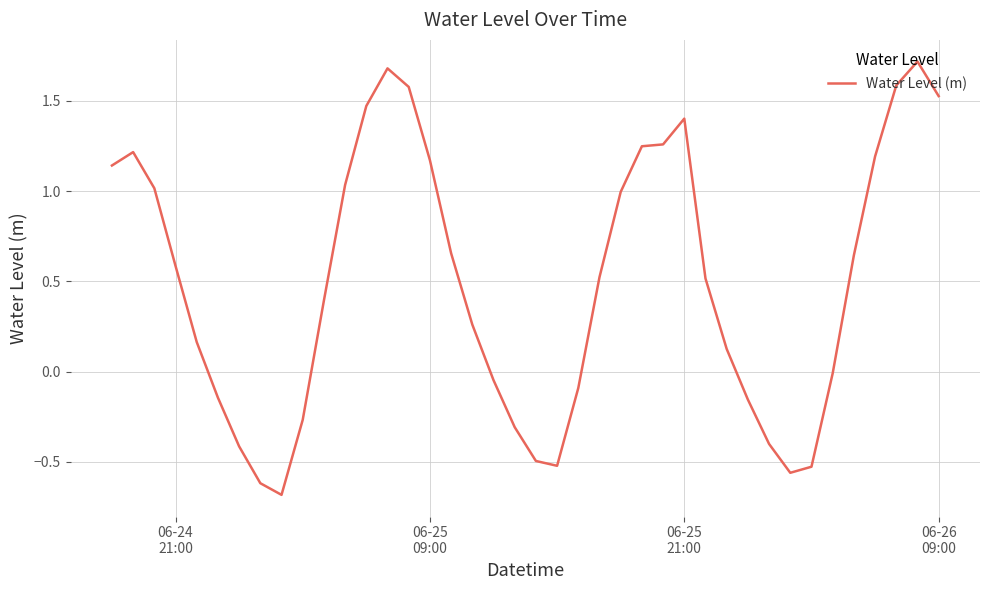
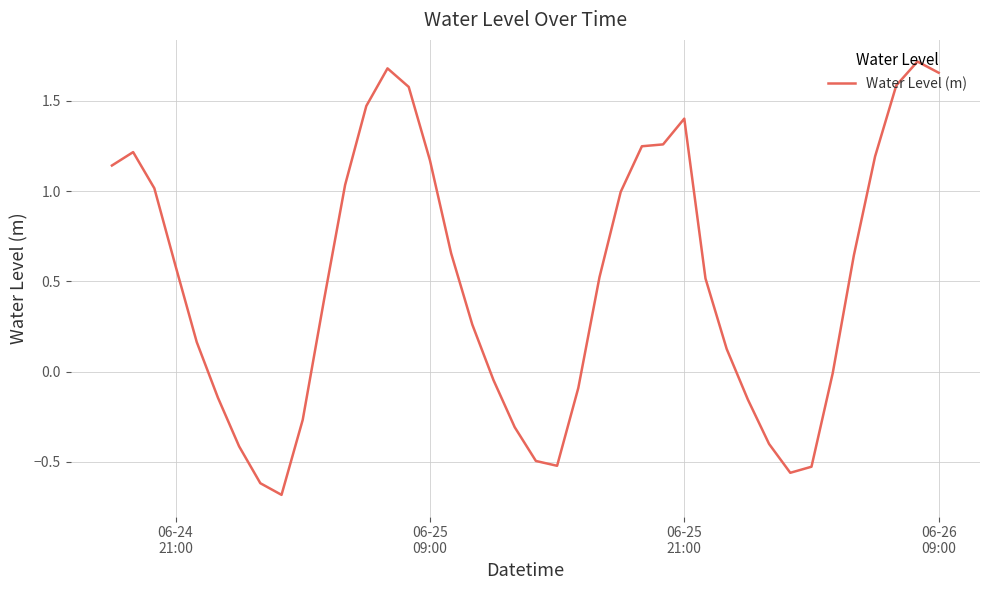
  {
    "06-24 21:00": 0.58,
    "06-25 09:00": 1.17,
    "06-25 21:00": 1.40,
-   "06-26 09:00": 1.53
+   "06-26 09:00": 1.66
  }
